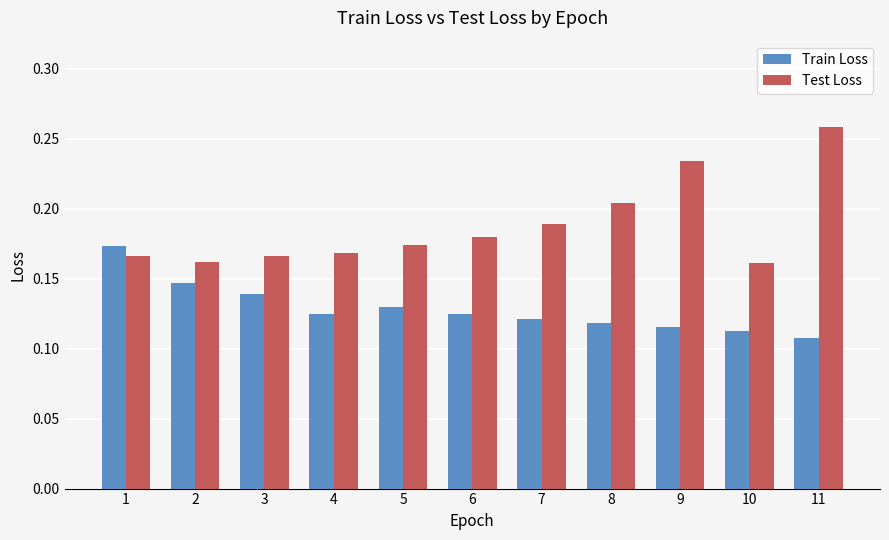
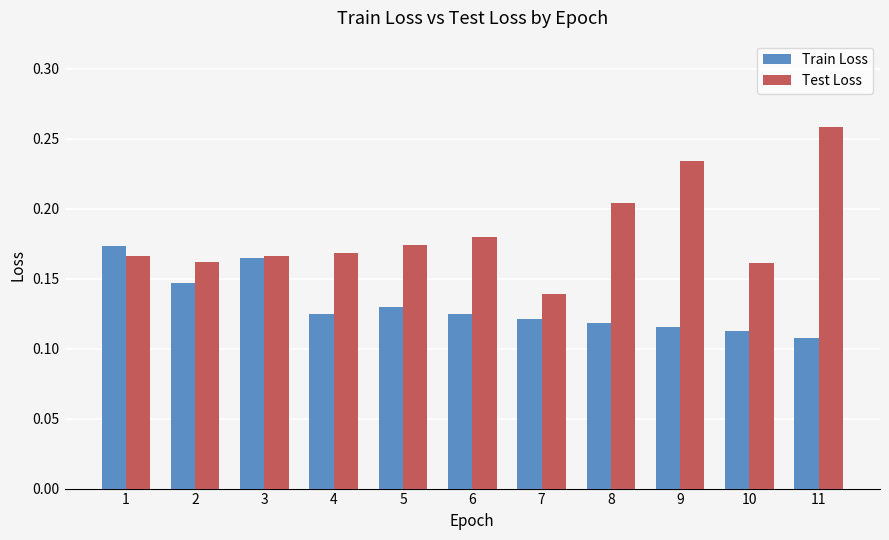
  {
    "Train Loss": {
      "1": 0.174,
      "2": 0.147,
-     "3": 0.139,
+     "3": 0.164,
      "4": 0.125,
      "5": 0.130,
      "6": 0.125,
      "7": 0.121,
      "8": 0.118,
      "9": 0.115,
      "10": 0.113,
      "11": 0.108
    },
    "Test Loss": {
      "1": 0.166,
      "2": 0.162,
      "3": 0.166,
      "4": 0.168,
      "5": 0.174,
      "6": 0.180,
-     "7": 0.189,
+     "7": 0.139,
      "8": 0.204,
      "9": 0.234,
      "10": 0.161,
      "11": 0.258
    }
  }
